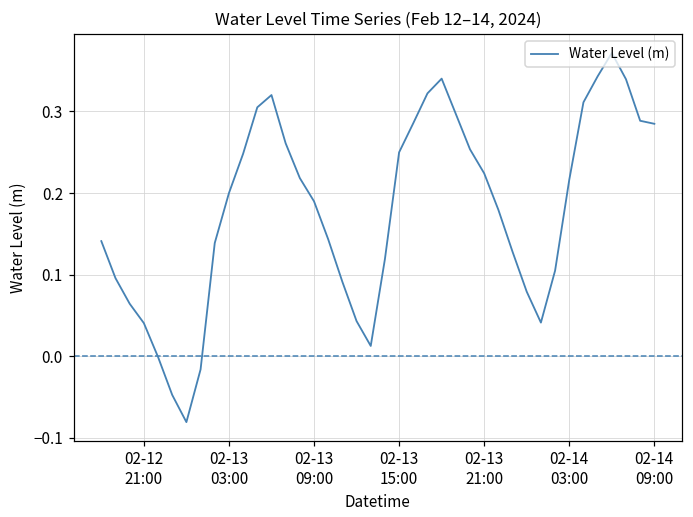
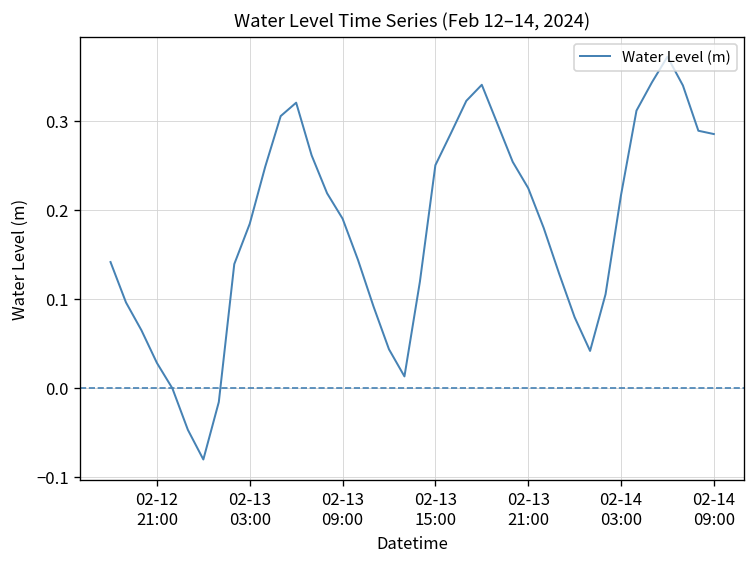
  {
-   "02-12 21:00": 0.04,
-   "02-13 03:00": 0.20,
+   "02-12 21:00": 0.03,
+   "02-13 03:00": 0.18,
    "02-13 09:00": 0.19,
    "02-13 15:00": 0.25,
    "02-13 21:00": 0.22,
    "02-14 03:00": 0.22,
    "02-14 09:00": 0.28
  }
